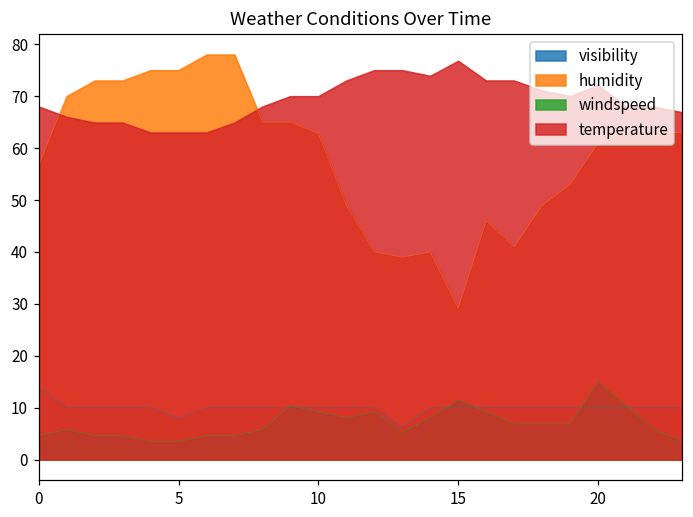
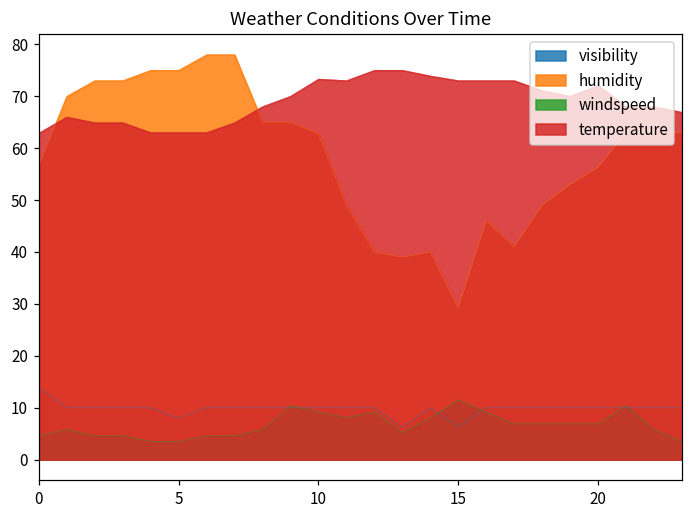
  {
    "visibility": {
      "0": 14,
      "5": 8,
      "10": 10,
-     "15": 10,
+     "15": 6,
      "20": 10
    },
    "humidity": {
      "0": 57,
      "5": 75,
      "10": 63,
      "15": 29,
-     "20": 61
+     "20": 56
    },
    "windspeed": {
      "0": 5,
      "5": 4,
      "10": 9,
      "15": 12,
-     "20": 15
+     "20": 7
    },
    "temperature": {
-     "0": 68,
+     "0": 63,
      "5": 63,
-     "10": 70,
-     "15": 77
+     "10": 73,
+     "15": 73
    }
  }
